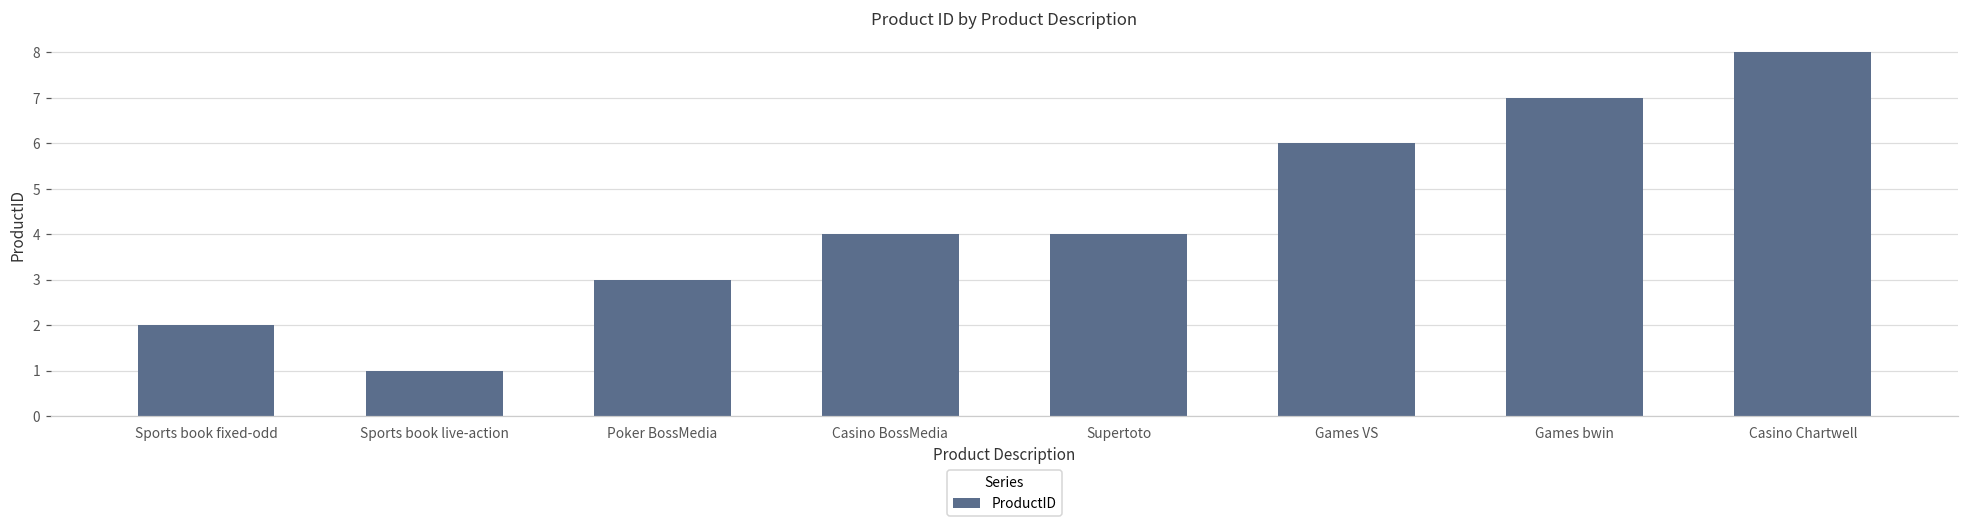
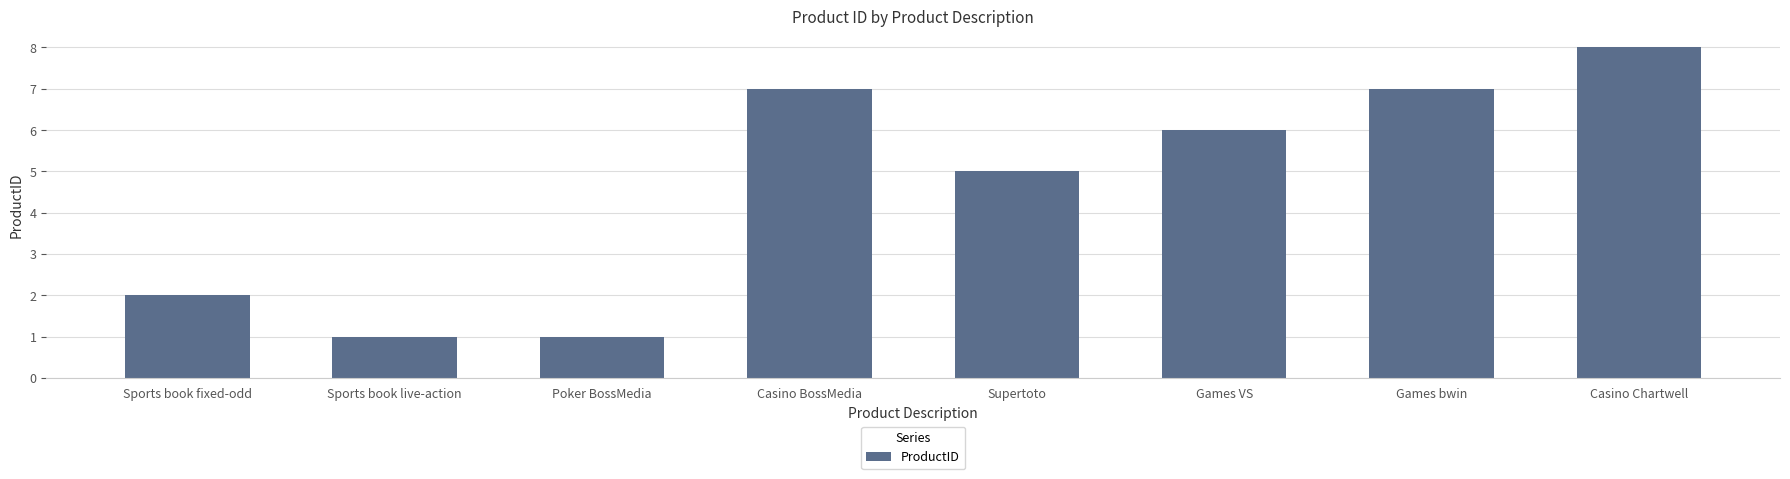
  {
    "Sports book fixed-odd": 2,
    "Sports book live-action": 1,
-   "Poker BossMedia": 3,
-   "Casino BossMedia": 4,
-   "Supertoto": 4,
+   "Poker BossMedia": 1,
+   "Casino BossMedia": 7,
+   "Supertoto": 5,
    "Games VS": 6,
    "Games bwin": 7,
    "Casino Chartwell": 8
  }
